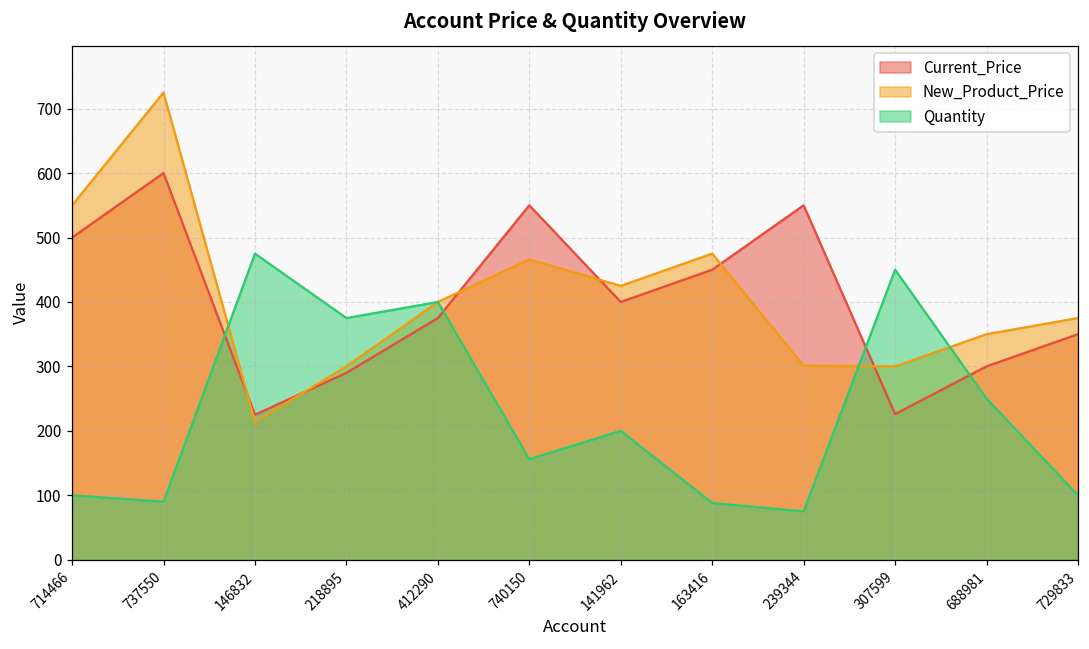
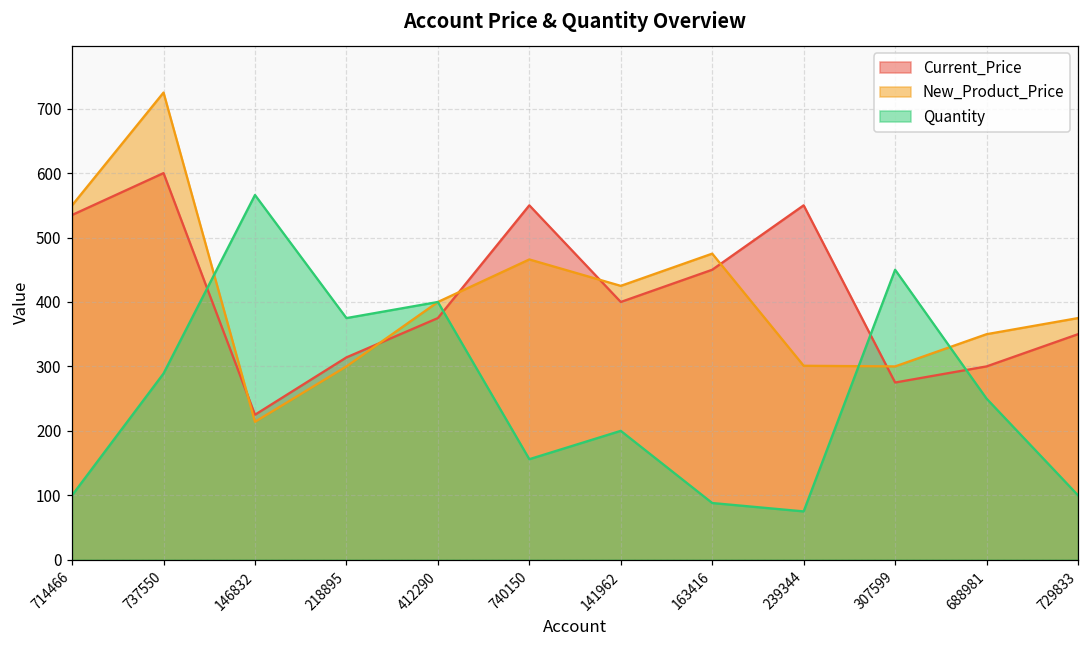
  {
    "Current_Price": {
-     "714466": 500,
+     "714466": 540,
      "737550": 600,
      "146832": 230,
-     "218895": 290,
+     "218895": 310,
      "412290": 380,
      "740150": 550,
      "141962": 400,
      "163416": 450,
      "239344": 550,
-     "307599": 230,
+     "307599": 280,
      "688981": 300,
      "729833": 350
    },
    "New_Product_Price": {
      "714466": 550,
      "737550": 730,
      "146832": 210,
      "218895": 300,
      "740150": 470,
      "141962": 430,
      "163416": 480,
      "239344": 300,
      "307599": 300,
      "688981": 350,
      "729833": 380
    },
    "Quantity": {
      "714466": 100,
-     "737550": 90,
-     "146832": 480,
+     "737550": 290,
+     "146832": 570,
      "218895": 380,
      "740150": 160,
      "141962": 200,
      "163416": 90,
      "239344": 80,
      "307599": 450,
      "688981": 250,
      "729833": 100
    }
  }
